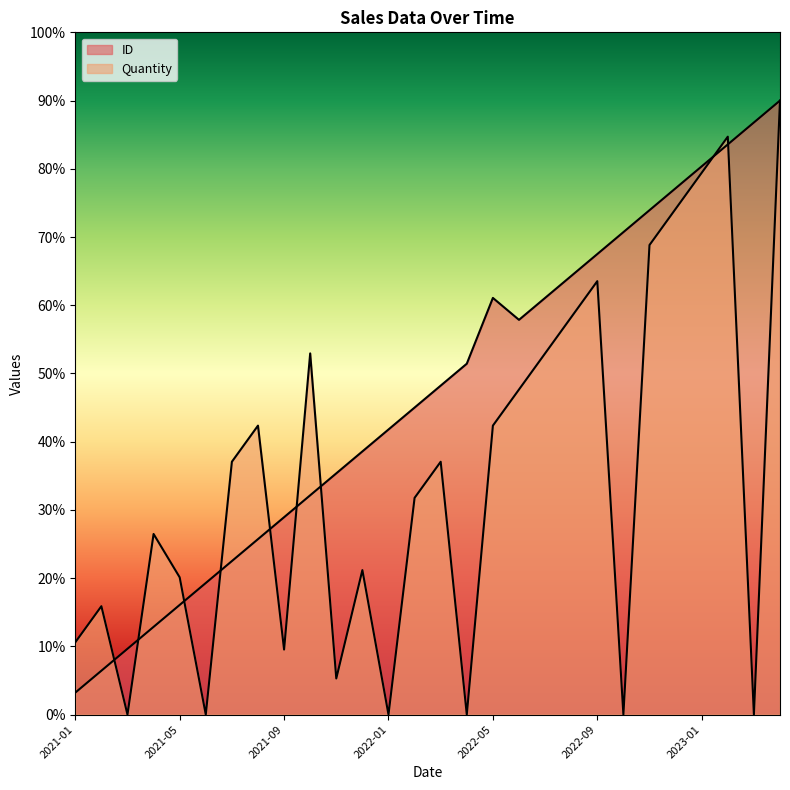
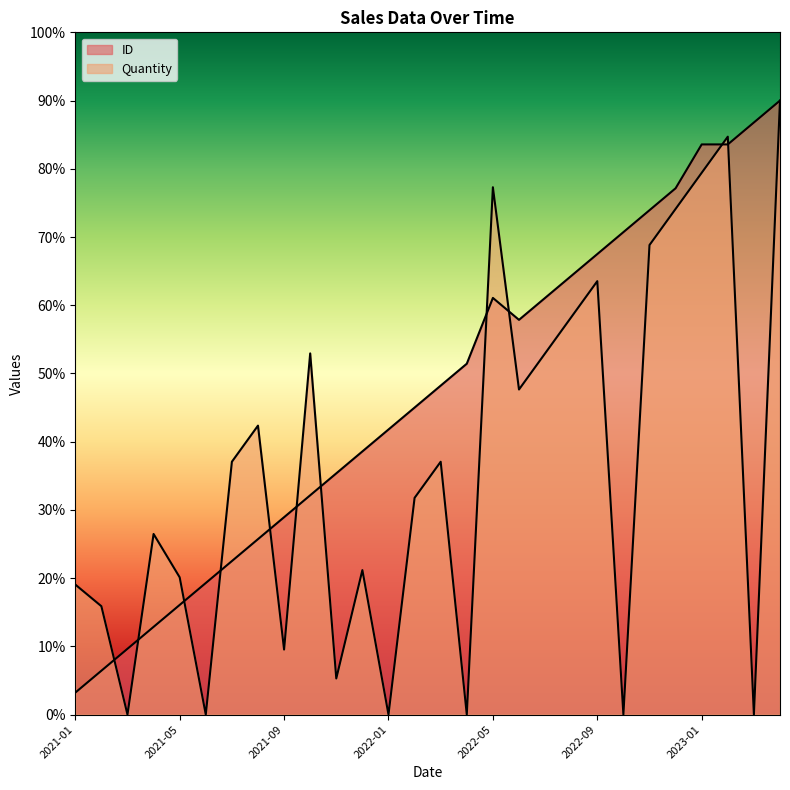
  {
    "ID": {
      "2021-01": "3%",
      "2021-05": "16%",
      "2021-09": "29%",
      "2022-01": "42%",
      "2022-05": "61%",
      "2022-09": "68%",
-     "2023-01": "80%"
+     "2023-01": "84%"
    },
    "Quantity": {
-     "2021-01": "11%",
+     "2021-01": "19%",
      "2021-05": "20%",
      "2021-09": "10%",
      "2022-01": "0%",
-     "2022-05": "42%",
+     "2022-05": "77%",
      "2022-09": "64%",
      "2023-01": "79%"
    }
  }
